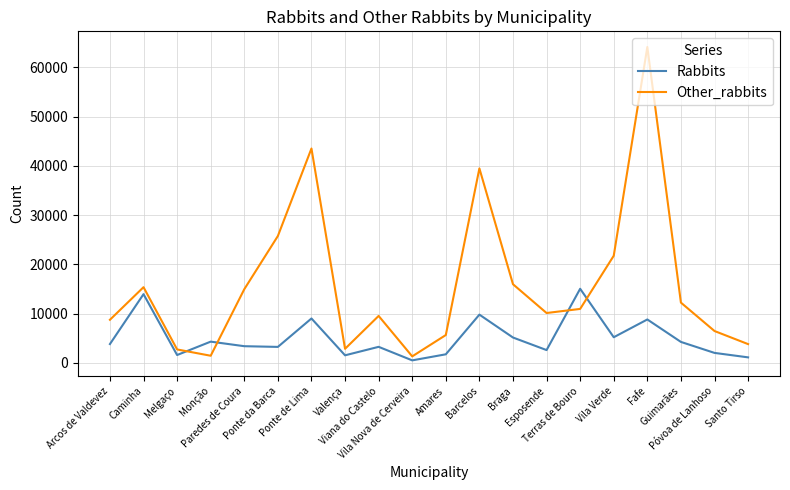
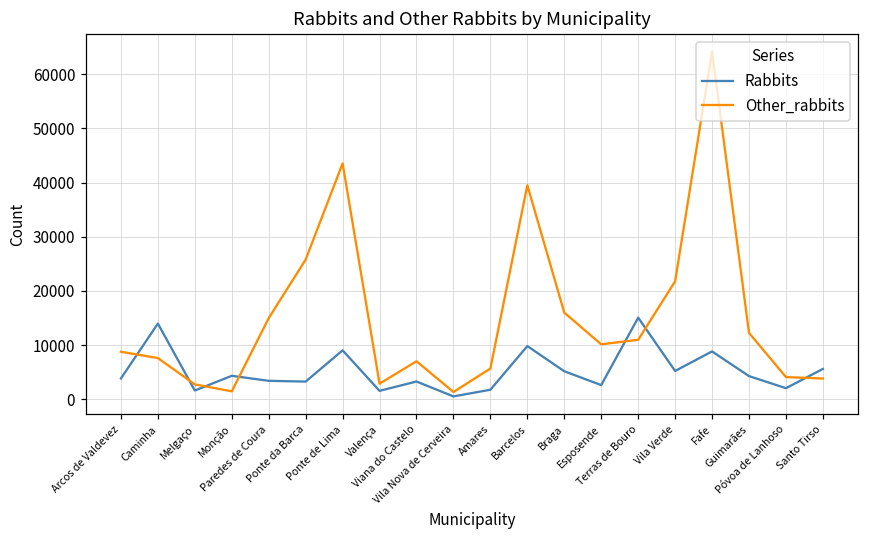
  {
    "Rabbits": {
      "Arcos de Valdevez": 4000,
      "Caminha": 14000,
      "Melgaço": 2000,
      "Monção": 4000,
      "Paredes de Coura": 3000,
      "Ponte da Barca": 3000,
      "Ponte de Lima": 9000,
      "Valença": 2000,
      "Viana do Castelo": 3000,
      "Vila Nova de Cerveira": 1000,
      "Amares": 2000,
      "Barcelos": 10000,
      "Braga": 5000,
      "Esposende": 3000,
      "Terras de Bouro": 15000,
      "Vila Verde": 5000,
      "Fafe": 9000,
      "Guimarães": 4000,
      "Póvoa de Lanhoso": 2000,
-     "Santo Tirso": 1000
+     "Santo Tirso": 6000
    },
    "Other_rabbits": {
      "Arcos de Valdevez": 9000,
-     "Caminha": 15000,
+     "Caminha": 8000,
      "Melgaço": 3000,
      "Monção": 1000,
      "Paredes de Coura": 15000,
      "Ponte da Barca": 26000,
      "Ponte de Lima": 44000,
      "Valença": 3000,
-     "Viana do Castelo": 10000,
+     "Viana do Castelo": 7000,
      "Vila Nova de Cerveira": 1000,
      "Amares": 6000,
      "Barcelos": 40000,
      "Braga": 16000,
      "Esposende": 10000,
      "Terras de Bouro": 11000,
      "Vila Verde": 22000,
      "Guimarães": 12000,
-     "Póvoa de Lanhoso": 6000,
+     "Póvoa de Lanhoso": 4000,
      "Santo Tirso": 4000
    }
  }
